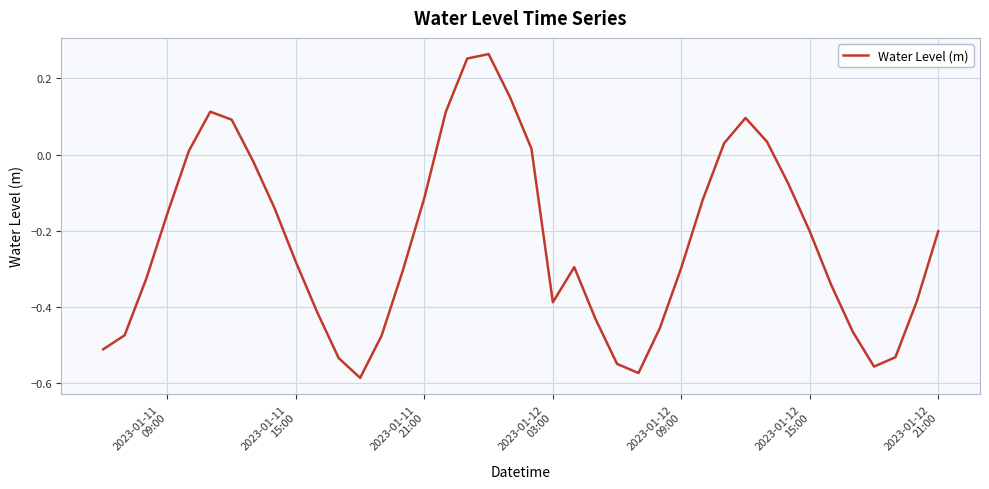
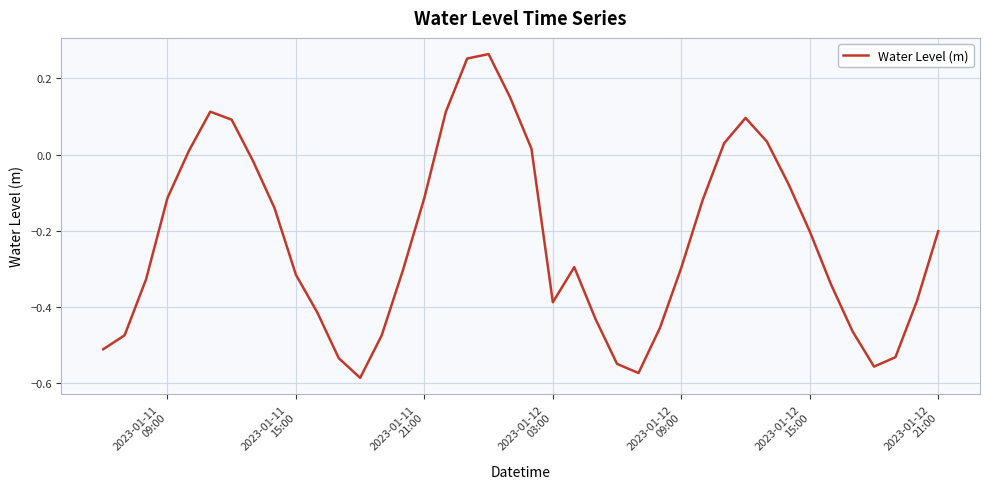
  {
-   "2023-01-11 09:00": -0.15,
-   "2023-01-11 15:00": -0.28,
+   "2023-01-11 09:00": -0.11,
+   "2023-01-11 15:00": -0.32,
    "2023-01-11 21:00": -0.11,
    "2023-01-12 03:00": -0.39,
    "2023-01-12 09:00": -0.30,
    "2023-01-12 15:00": -0.20,
    "2023-01-12 21:00": -0.20
  }
